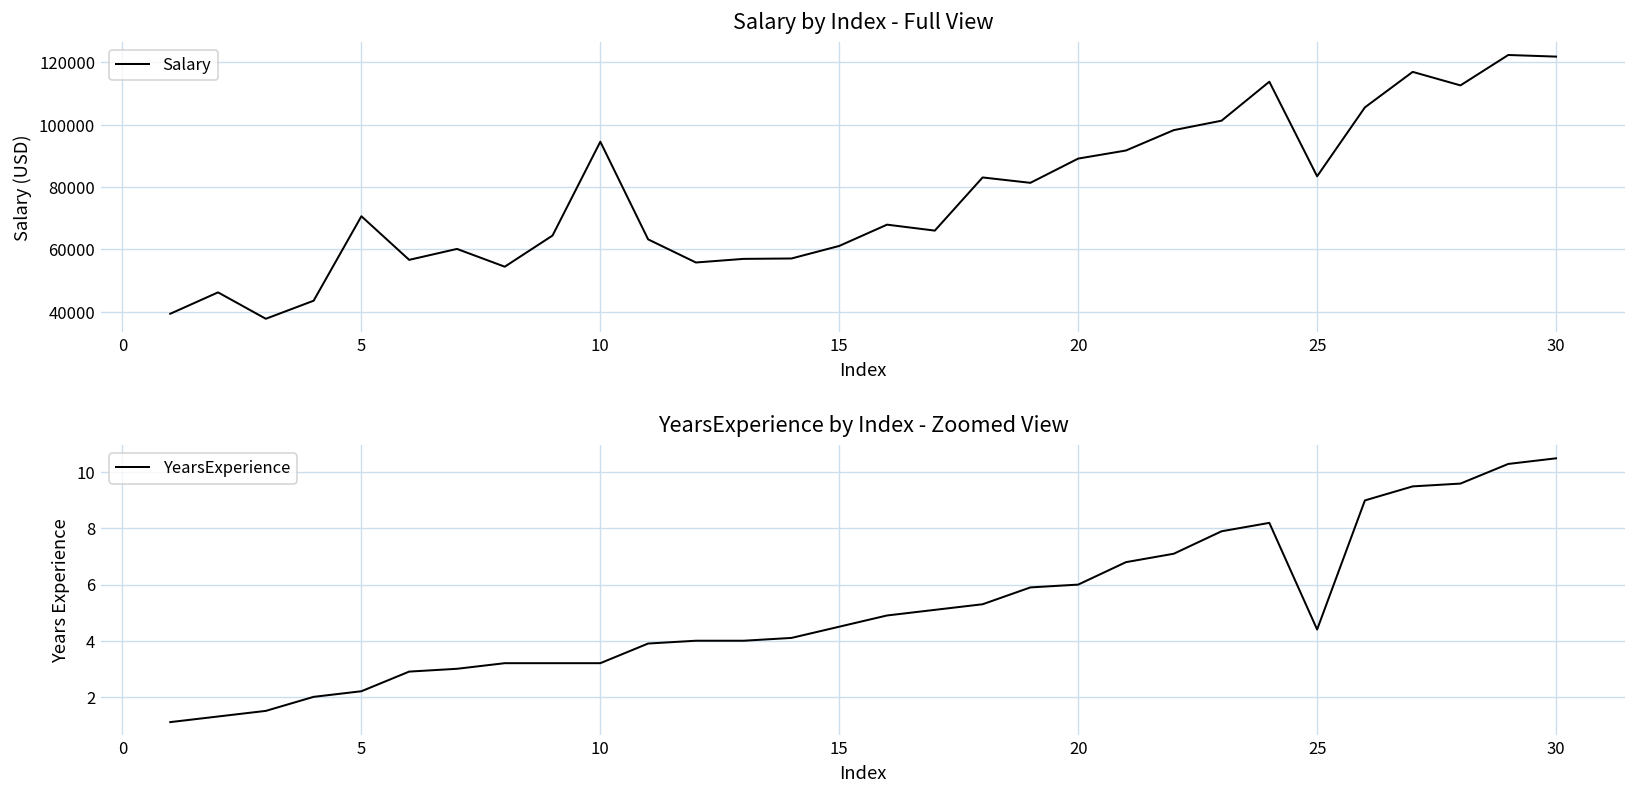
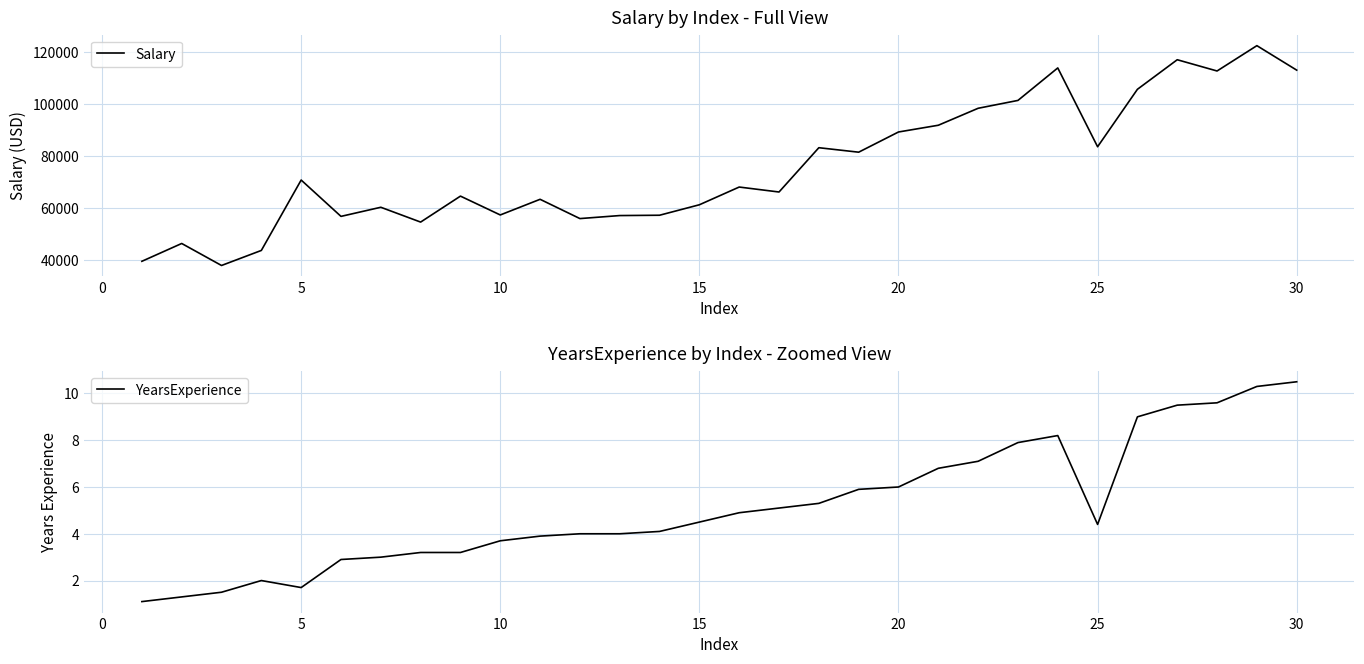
  {
    "Salary by Index - Full View": {
      "5": 71000,
-     "10": 95000,
+     "10": 57000,
      "15": 61000,
      "20": 89000,
      "25": 83000,
-     "30": 122000
+     "30": 113000
    },
    "YearsExperience by Index - Zoomed View": {
-     "5": 2.2,
-     "10": 3.2,
+     "5": 1.7,
+     "10": 3.7,
      "15": 4.5,
      "20": 6.0,
      "25": 4.4,
      "30": 10.5
    }
  }
